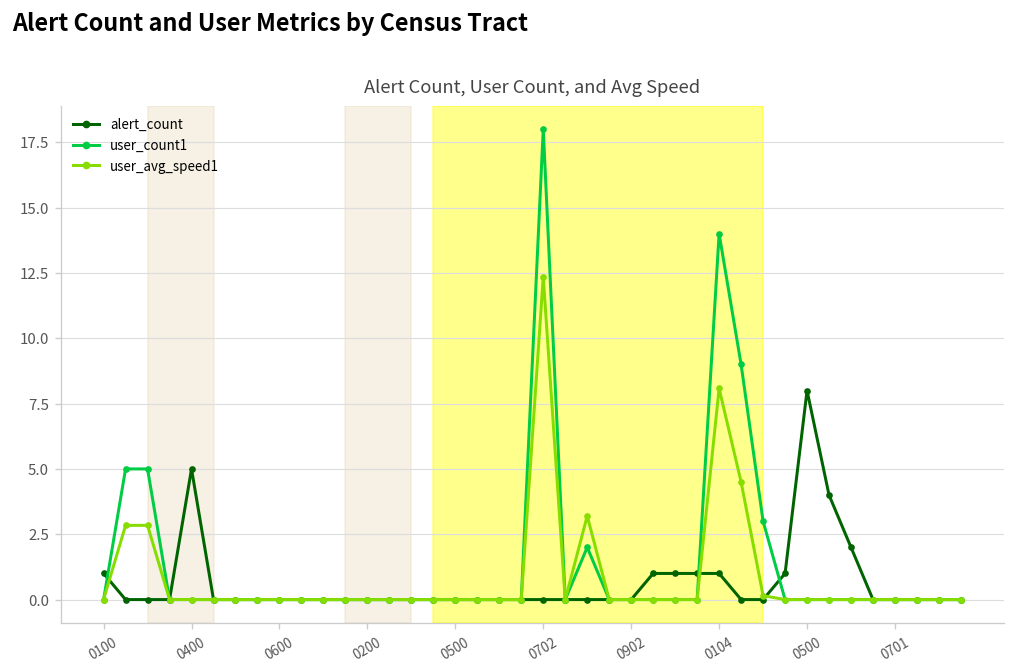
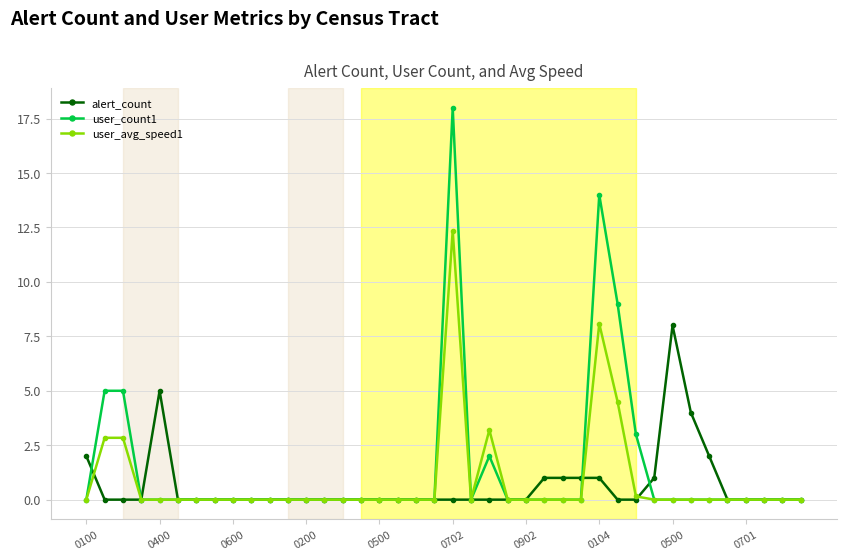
  {
    "alert_count": {
-     "0100": 1,
+     "0100": 2,
      "0400": 5,
      "0702": 0,
      "0104": 1
    },
    "user_count1": {
      "0702": 18,
      "0104": 14
    },
    "user_avg_speed1": {
      "0702": 12.4,
      "0104": 8
    }
  }
